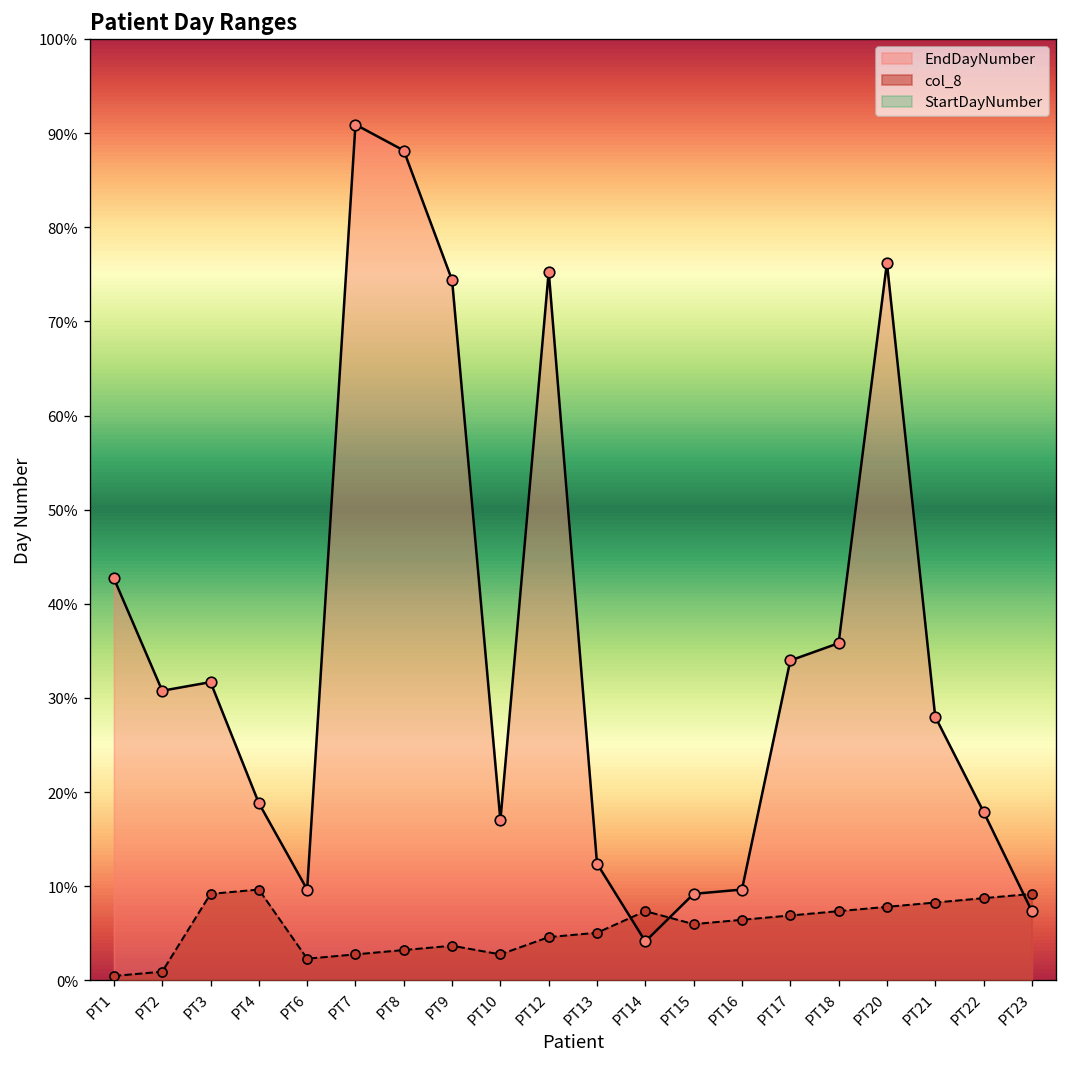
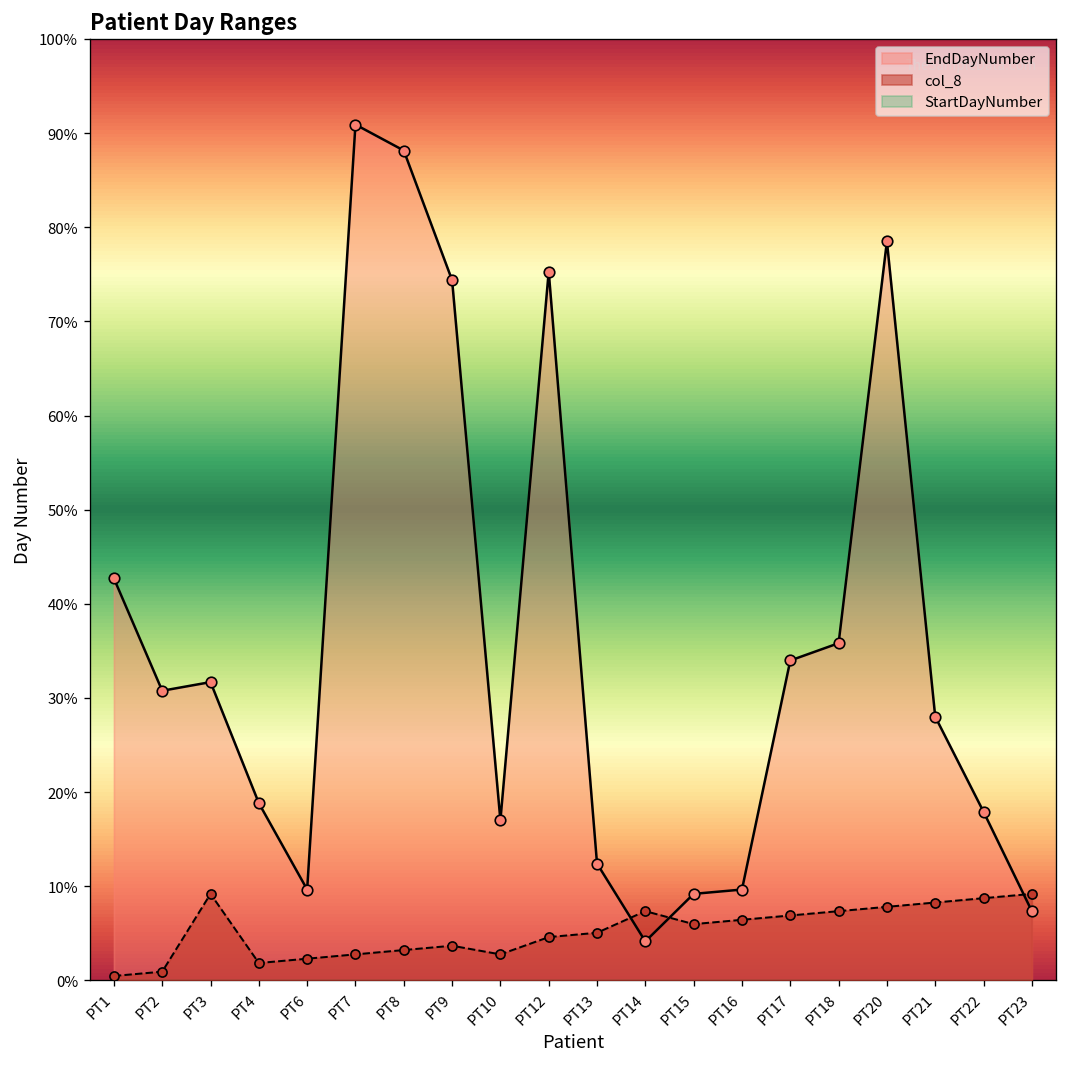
  {
    "EndDayNumber": {
      "PT1": "43%",
      "PT2": "31%",
      "PT3": "32%",
      "PT4": "19%",
      "PT6": "10%",
      "PT7": "91%",
      "PT8": "88%",
      "PT9": "74%",
      "PT10": "17%",
      "PT12": "75%",
      "PT13": "12%",
      "PT14": "4%",
      "PT15": "9%",
      "PT16": "10%",
      "PT17": "34%",
      "PT18": "36%",
-     "PT20": "76%",
+     "PT20": "79%",
      "PT21": "28%",
      "PT22": "18%",
      "PT23": "7%"
    },
    "col_8": {
      "PT1": "0%",
      "PT2": "1%",
      "PT3": "9%",
-     "PT4": "10%",
+     "PT4": "2%",
      "PT6": "2%",
      "PT7": "3%",
      "PT8": "3%",
      "PT9": "4%",
      "PT10": "3%",
      "PT12": "5%",
      "PT13": "5%",
      "PT14": "7%",
      "PT15": "6%",
      "PT16": "6%",
      "PT17": "7%",
      "PT18": "7%",
      "PT20": "8%",
      "PT21": "8%",
      "PT22": "9%",
      "PT23": "9%"
    },
    "StartDayNumber": {
      "PT1": "0%",
      "PT2": "0%",
      "PT3": "0%",
      "PT4": "0%",
      "PT6": "0%",
      "PT7": "0%",
      "PT8": "0%",
      "PT9": "0%",
      "PT10": "0%",
      "PT12": "0%",
      "PT13": "0%",
      "PT14": "0%",
      "PT15": "0%",
      "PT16": "0%",
      "PT17": "0%",
      "PT18": "0%",
      "PT20": "0%",
      "PT21": "0%",
      "PT22": "0%",
      "PT23": "0%"
    }
  }
